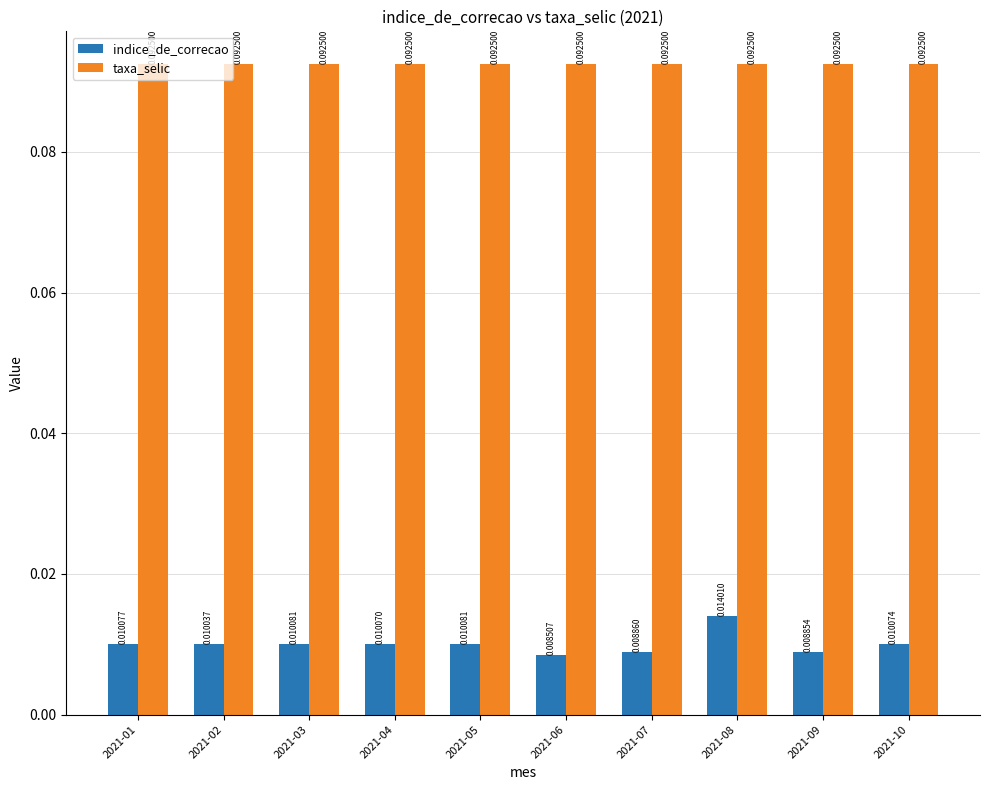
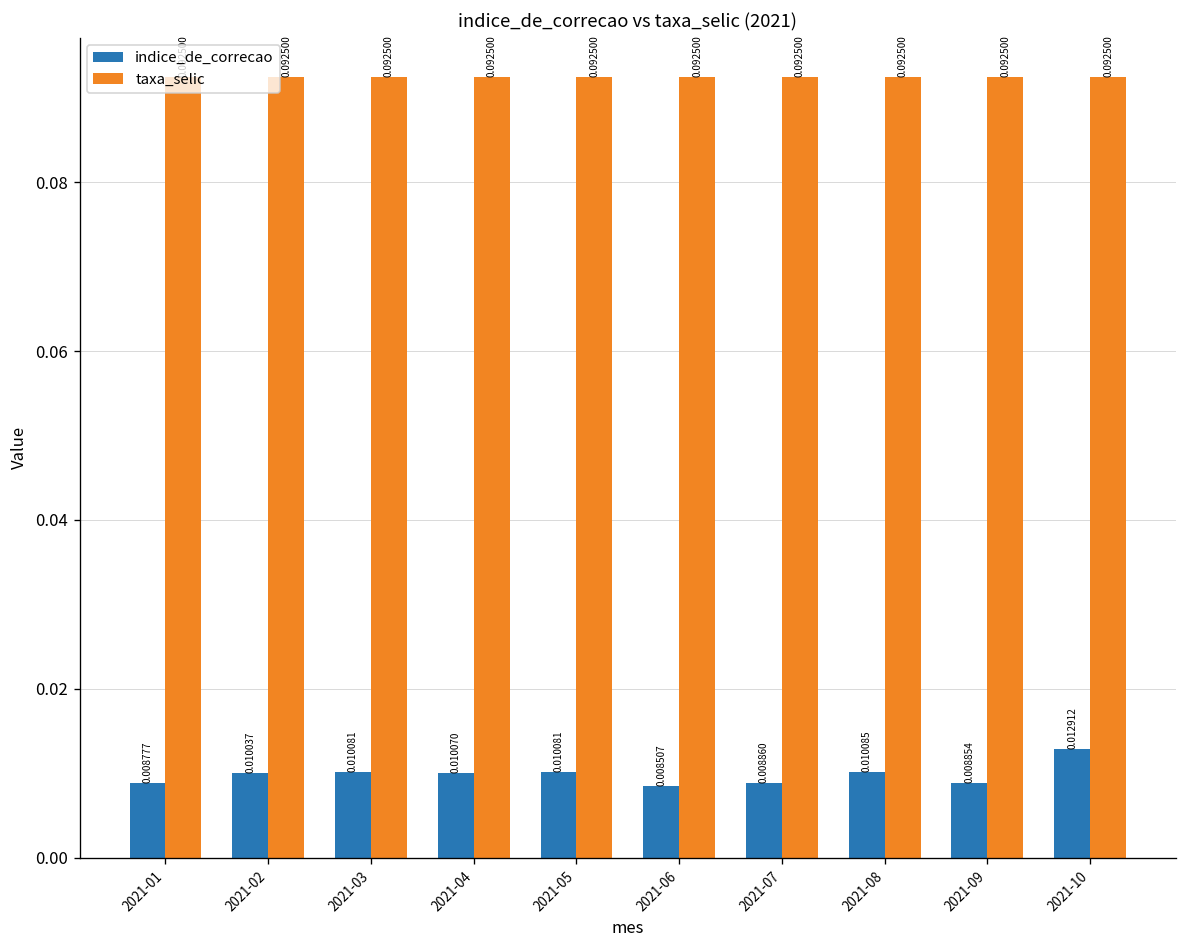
  {
    "indice_de_correcao": {
-     "2021-01": 0.010077,
+     "2021-01": 0.008777,
      "2021-02": 0.010037,
      "2021-03": 0.010081,
      "2021-04": 0.010070,
      "2021-05": 0.010081,
      "2021-06": 0.008507,
      "2021-07": 0.008860,
-     "2021-08": 0.014010,
+     "2021-08": 0.010085,
      "2021-09": 0.008854,
-     "2021-10": 0.010074
+     "2021-10": 0.012912
    },
    "taxa_selic": {
      "2021-02": 0.092500,
      "2021-03": 0.092500,
      "2021-04": 0.092500,
      "2021-05": 0.092500,
      "2021-06": 0.092500,
      "2021-07": 0.092500,
      "2021-08": 0.092500,
      "2021-09": 0.092500,
      "2021-10": 0.092500
    }
  }
